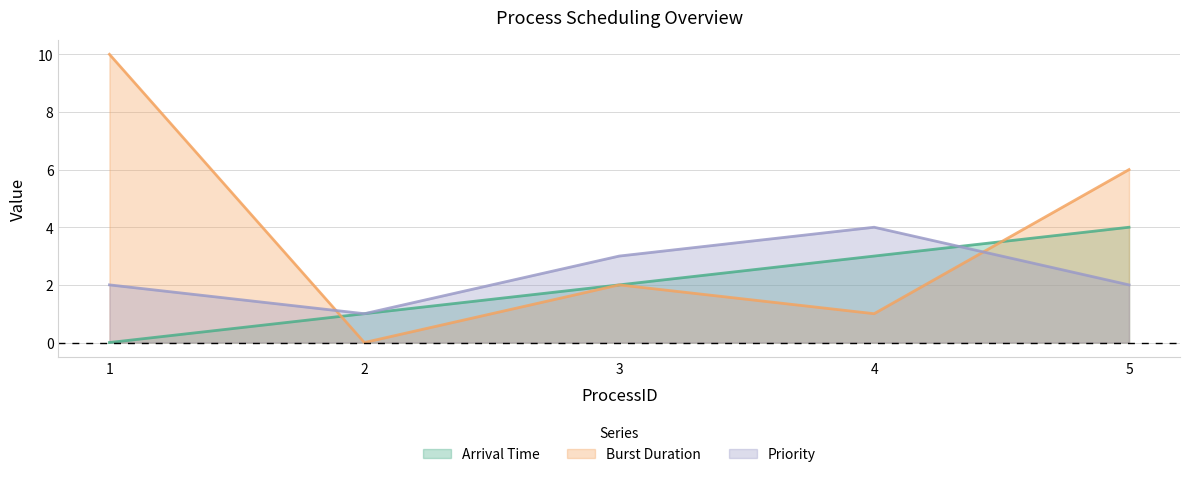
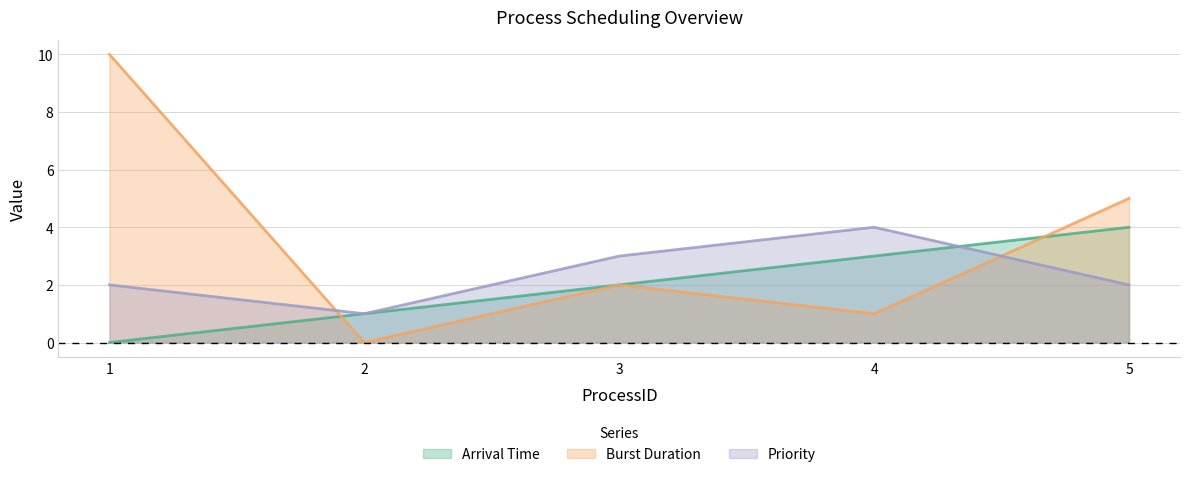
  {
    "Burst Duration": {
      "1": 10,
      "2": 0,
      "4": 1,
-     "5": 6
+     "5": 5
    }
  }
